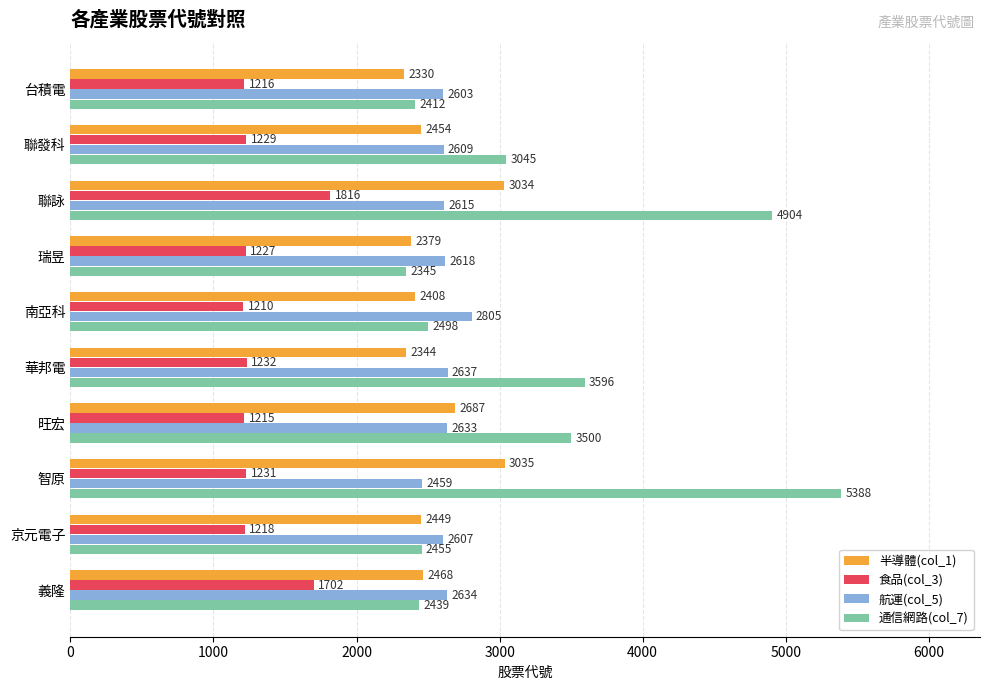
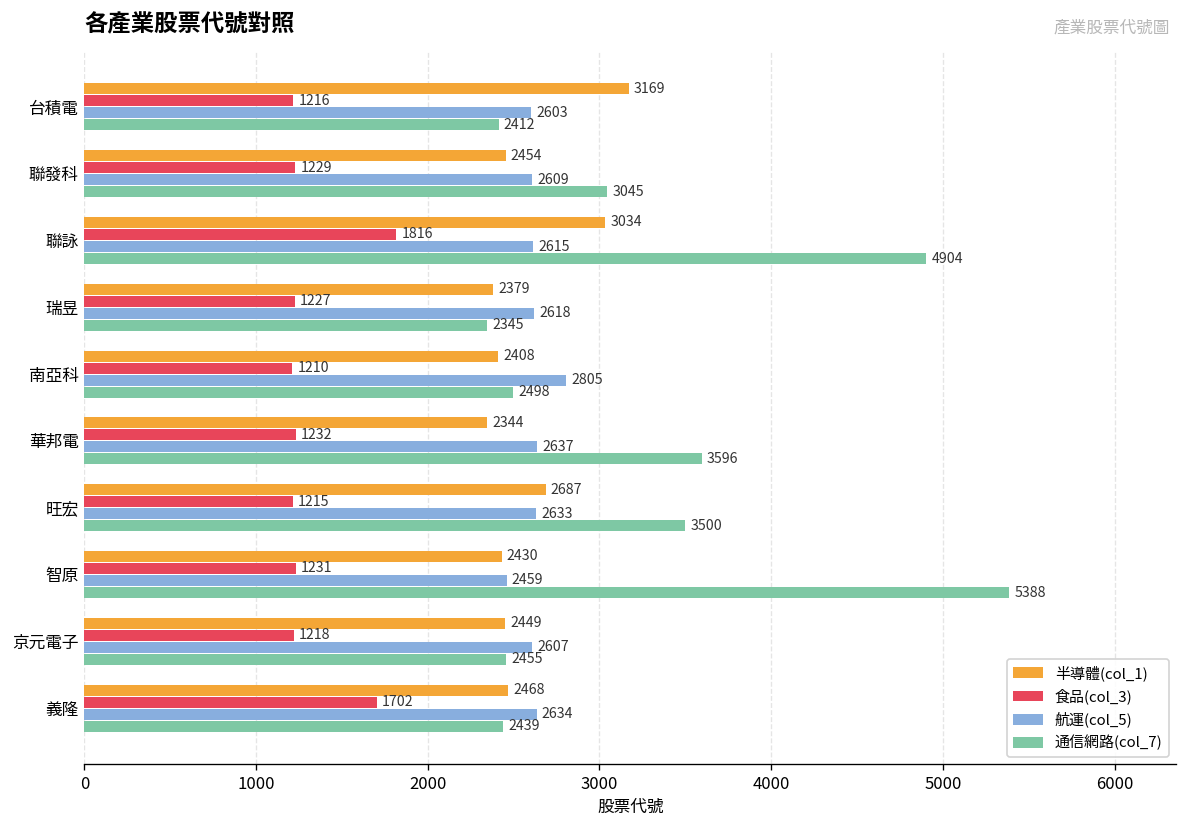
  {
    "半導體(col_1)": {
-     "台積電": 2330,
+     "台積電": 3169,
      "聯發科": 2454,
      "聯詠": 3034,
      "瑞昱": 2379,
      "南亞科": 2408,
      "華邦電": 2344,
      "旺宏": 2687,
-     "智原": 3035,
+     "智原": 2430,
      "京元電子": 2449,
      "義隆": 2468
    },
    "食品(col_3)": {
      "台積電": 1216,
      "聯發科": 1229,
      "聯詠": 1816,
      "瑞昱": 1227,
      "南亞科": 1210,
      "華邦電": 1232,
      "旺宏": 1215,
      "智原": 1231,
      "京元電子": 1218,
      "義隆": 1702
    },
    "航運(col_5)": {
      "台積電": 2603,
      "聯發科": 2609,
      "聯詠": 2615,
      "瑞昱": 2618,
      "南亞科": 2805,
      "華邦電": 2637,
      "旺宏": 2633,
      "智原": 2459,
      "京元電子": 2607,
      "義隆": 2634
    },
    "通信網路(col_7)": {
      "台積電": 2412,
      "聯發科": 3045,
      "聯詠": 4904,
      "瑞昱": 2345,
      "南亞科": 2498,
      "華邦電": 3596,
      "旺宏": 3500,
      "智原": 5388,
      "京元電子": 2455,
      "義隆": 2439
    }
  }
